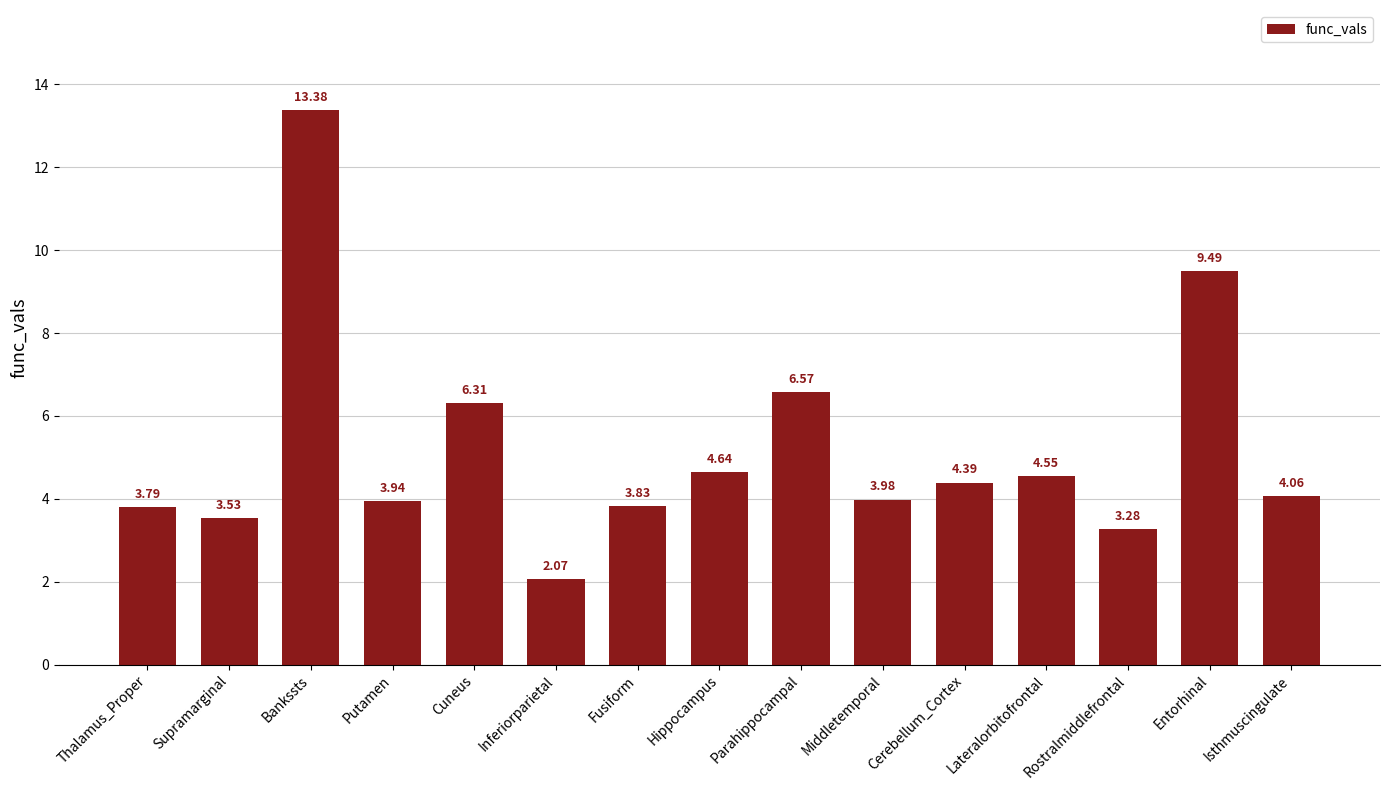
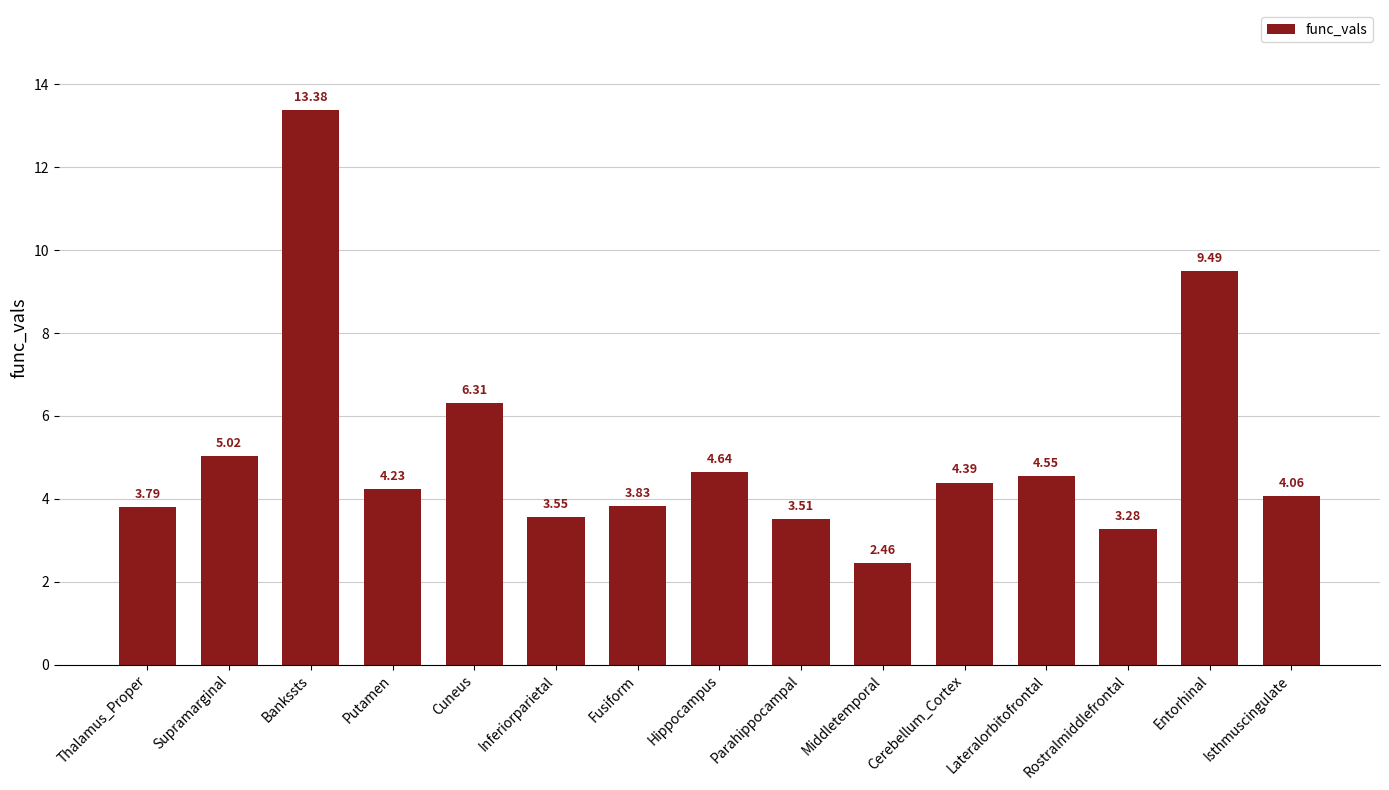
  {
    "Thalamus_Proper": 3.79,
-   "Supramarginal": 3.53,
+   "Supramarginal": 5.02,
    "Bankssts": 13.38,
-   "Putamen": 3.94,
+   "Putamen": 4.23,
    "Cuneus": 6.31,
-   "Inferiorparietal": 2.07,
+   "Inferiorparietal": 3.55,
    "Fusiform": 3.83,
    "Hippocampus": 4.64,
-   "Parahippocampal": 6.57,
-   "Middletemporal": 3.98,
+   "Parahippocampal": 3.51,
+   "Middletemporal": 2.46,
    "Cerebellum_Cortex": 4.39,
    "Lateralorbitofrontal": 4.55,
    "Rostralmiddlefrontal": 3.28,
    "Entorhinal": 9.49,
    "Isthmuscingulate": 4.06
  }
